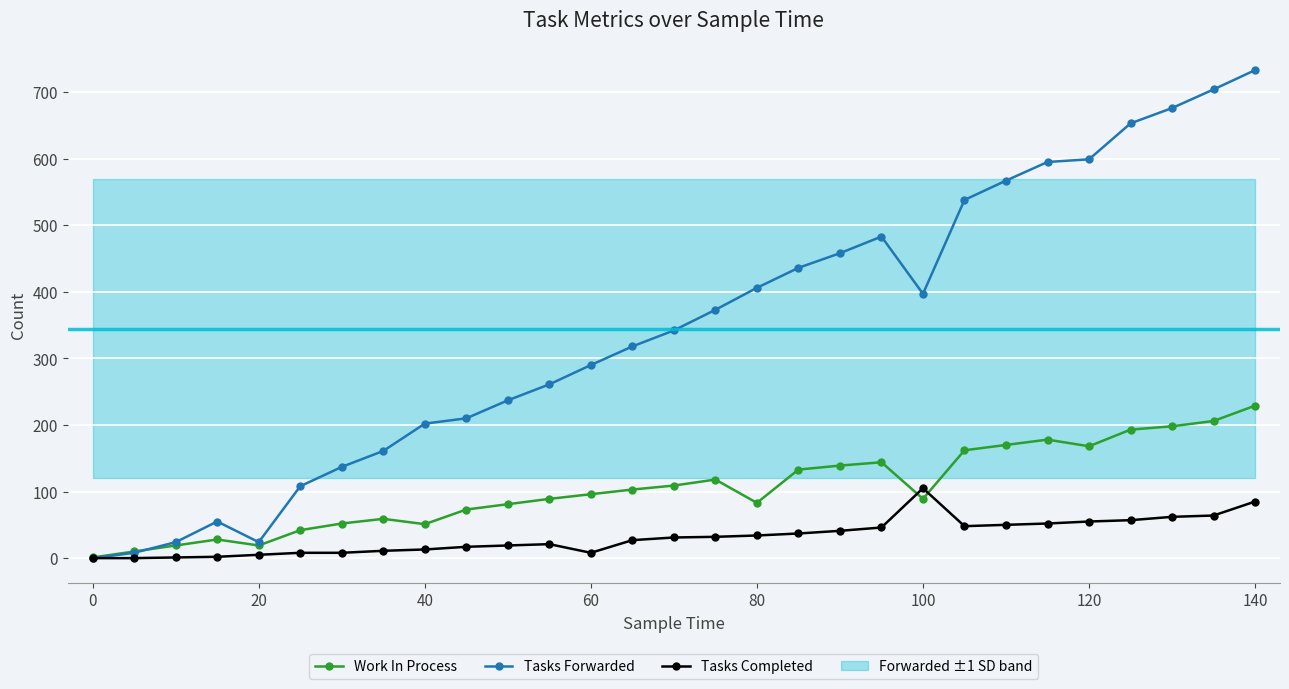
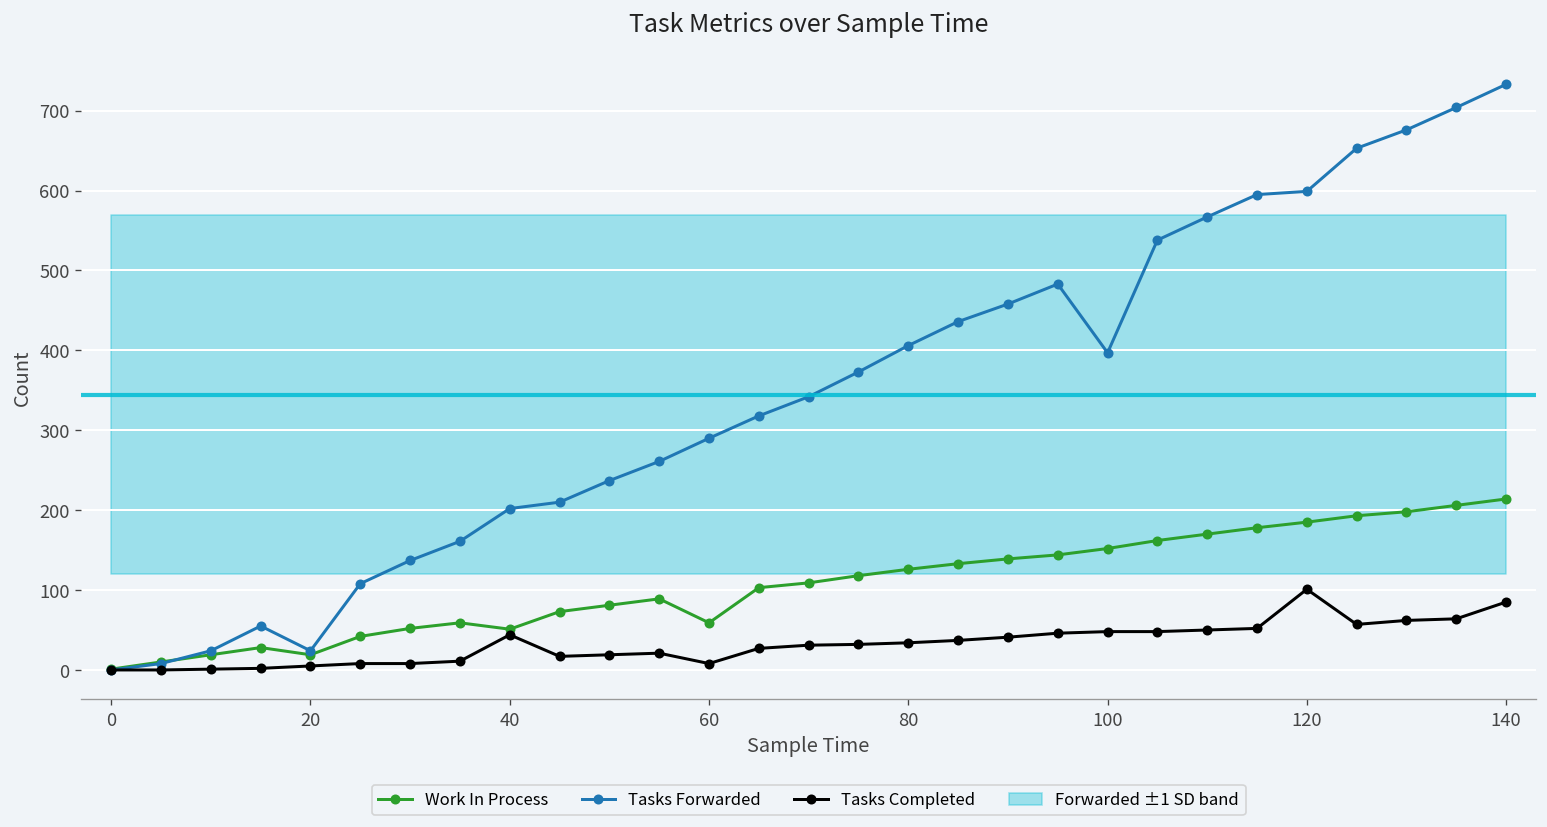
  {
    "Forwarded ±1 SD band": {
      "0": 570,
      "20": 570,
      "40": 570,
      "60": 570,
      "80": 570,
      "100": 570,
      "120": 570,
      "140": 570
    },
    "Work In Process": {
      "20": 20,
      "40": 50,
-     "60": 100,
-     "80": 80,
-     "100": 90,
-     "120": 170,
-     "140": 230
+     "60": 60,
+     "80": 130,
+     "100": 150,
+     "120": 190,
+     "140": 210
    },
    "Tasks Forwarded": {
      "20": 20,
      "40": 200,
      "60": 290,
      "80": 410,
      "100": 400,
      "120": 600,
      "140": 730
    },
    "Tasks Completed": {
      "20": 10,
-     "40": 10,
+     "40": 40,
      "60": 10,
      "80": 30,
-     "100": 110,
-     "120": 60,
+     "100": 50,
+     "120": 100,
      "140": 90
    }
  }
